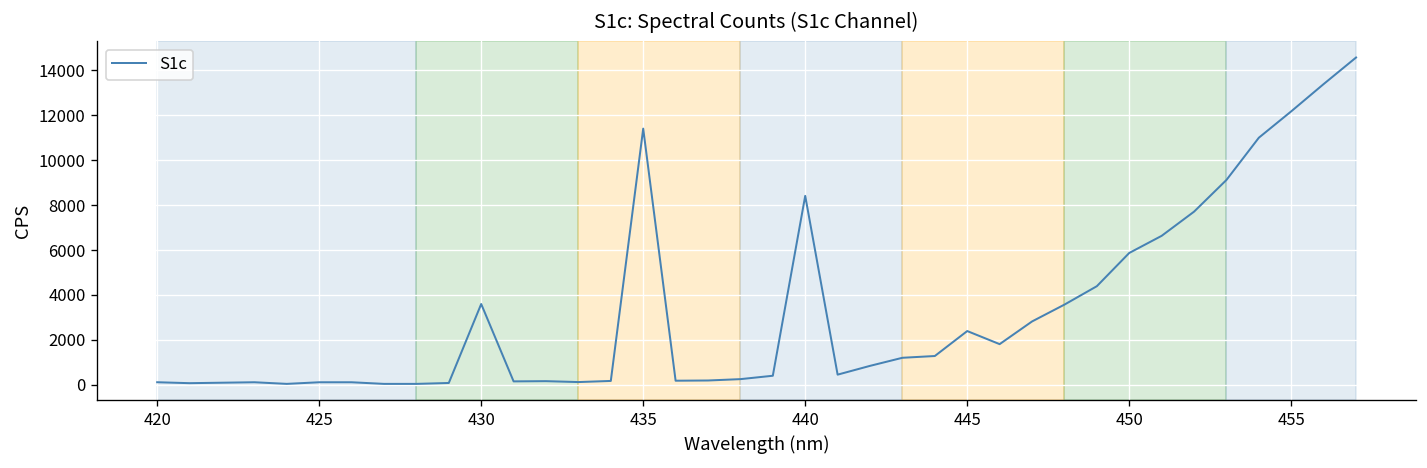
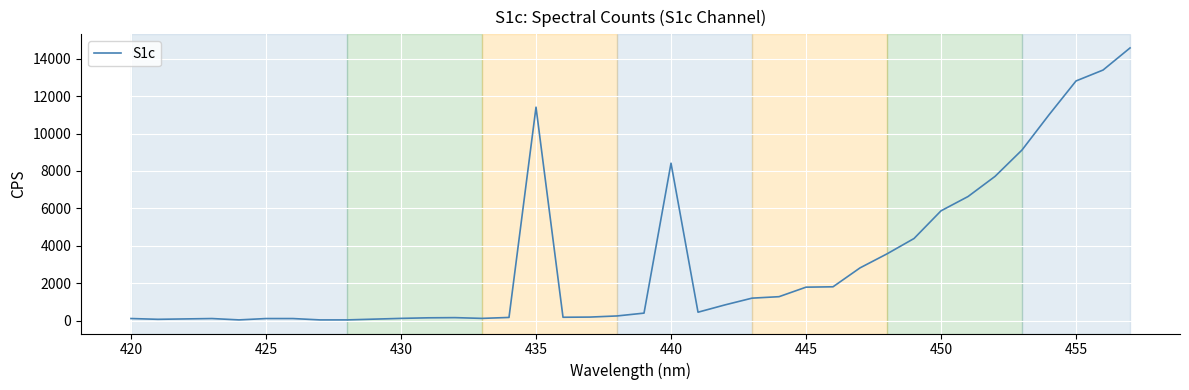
  {
    "420": 100,
    "425": 100,
-   "430": 3600,
+   "430": 100,
    "435": 11400,
    "440": 8400,
-   "445": 2400,
+   "445": 1800,
    "450": 5900,
-   "455": 12200
+   "455": 12800
  }
